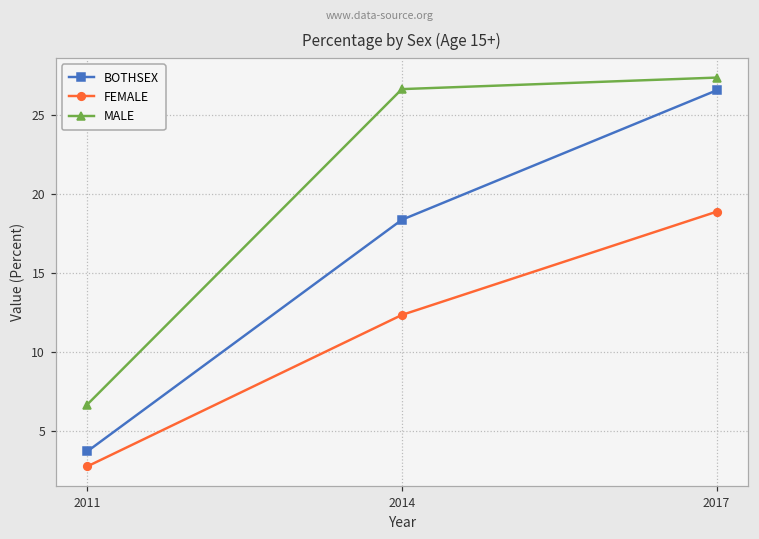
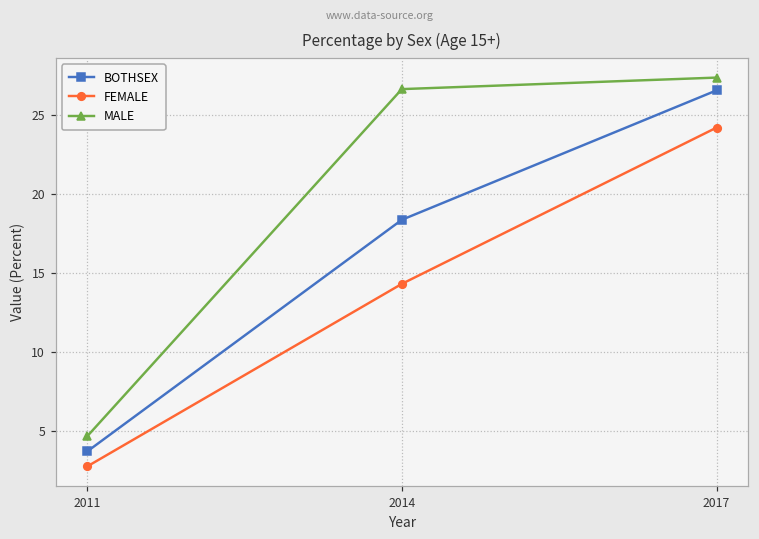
  {
    "BOTHSEX": {
      "2011": 3.7,
      "2014": 18.4,
      "2017": 26.6
    },
    "FEMALE": {
      "2011": 2.8,
-     "2014": 12.4,
-     "2017": 18.9
+     "2014": 14.3,
+     "2017": 24.2
    },
    "MALE": {
-     "2011": 6.7,
+     "2011": 4.7,
      "2014": 26.7,
      "2017": 27.4
    }
  }
